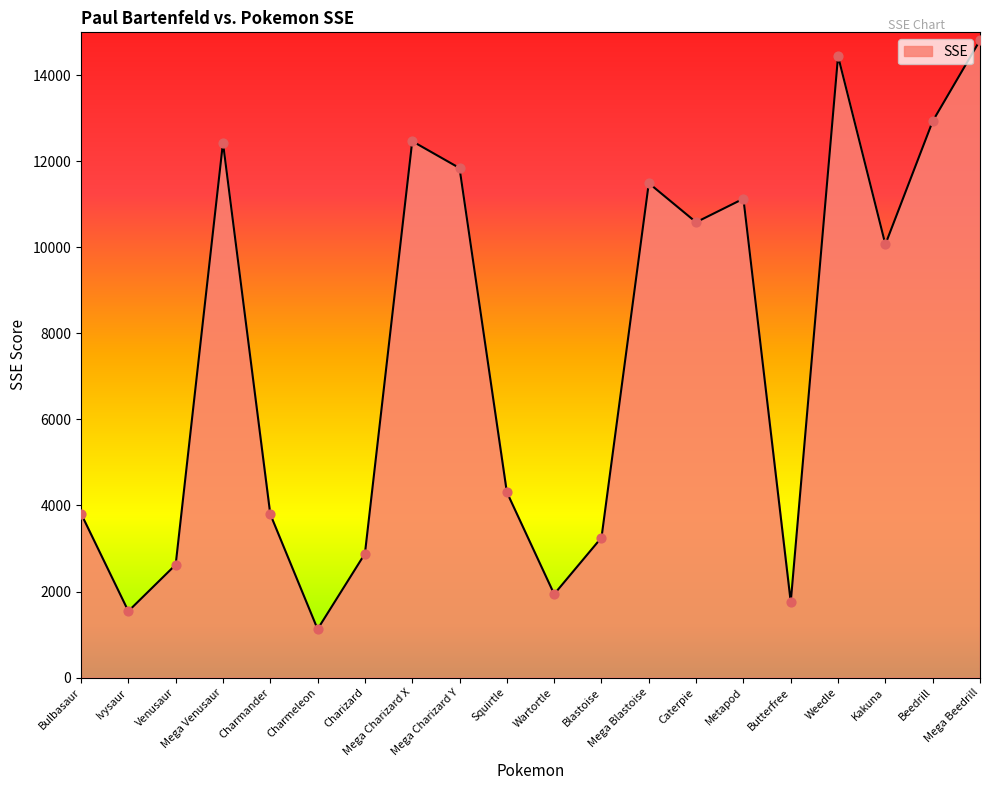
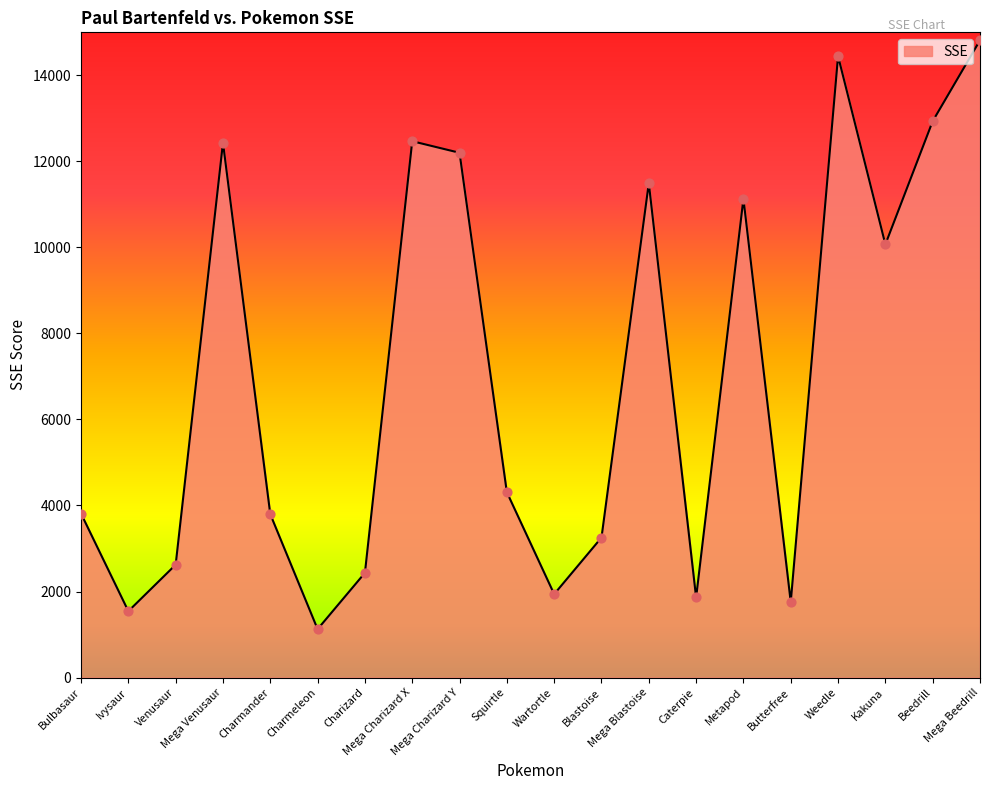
  {
    "Bulbasaur": 3800,
    "Ivysaur": 1500,
    "Venusaur": 2600,
    "Mega Venusaur": 12400,
    "Charmander": 3800,
    "Charmeleon": 1100,
-   "Charizard": 2900,
+   "Charizard": 2400,
    "Mega Charizard X": 12500,
-   "Mega Charizard Y": 11800,
+   "Mega Charizard Y": 12200,
    "Squirtle": 4300,
    "Wartortle": 1900,
    "Blastoise": 3300,
    "Mega Blastoise": 11500,
-   "Caterpie": 10600,
+   "Caterpie": 1900,
    "Metapod": 11100,
    "Butterfree": 1800,
    "Weedle": 14400,
    "Kakuna": 10100,
    "Beedrill": 12900,
    "Mega Beedrill": 14800
  }
